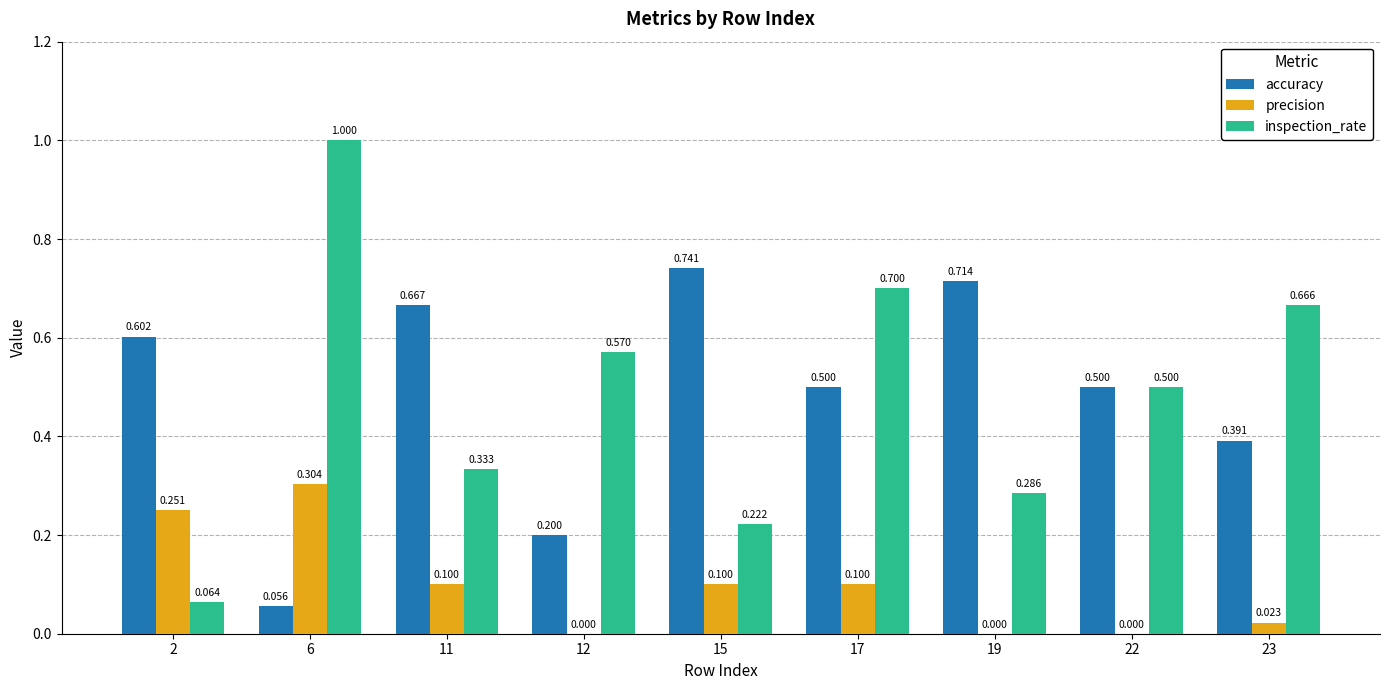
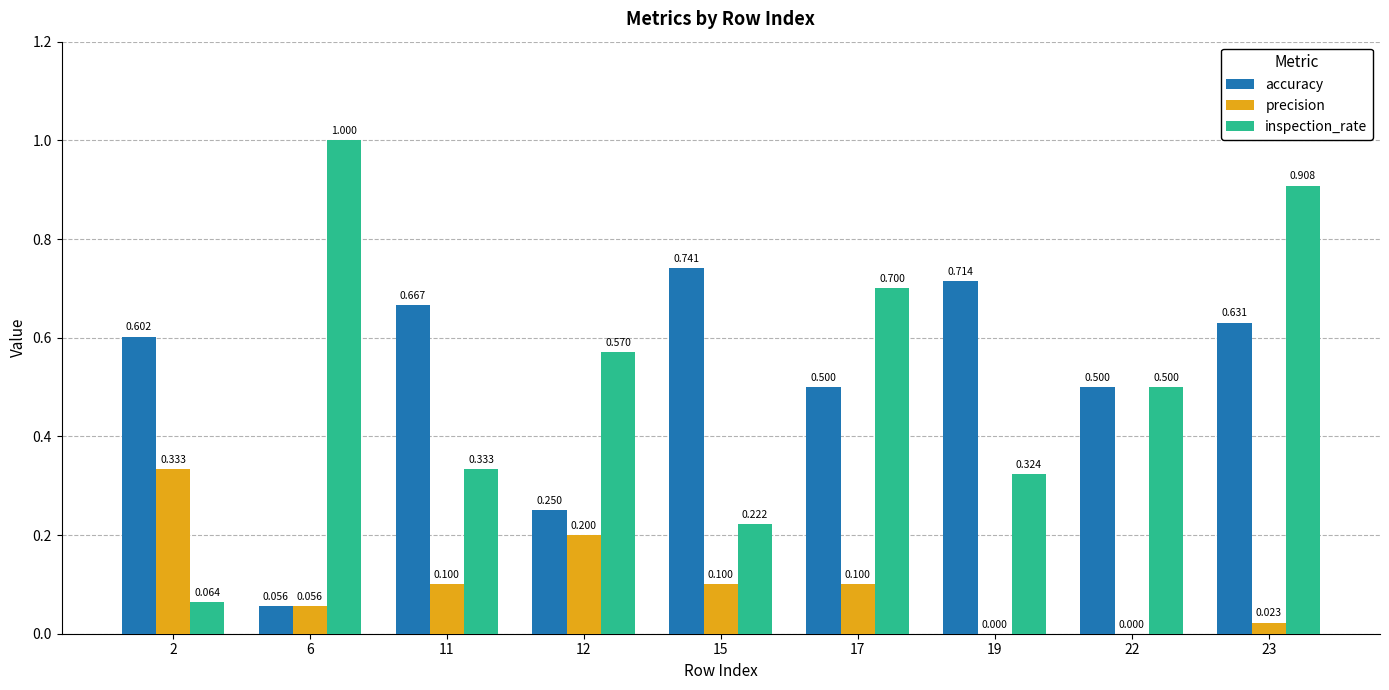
  {
    "accuracy": {
      "2": 0.602,
      "6": 0.056,
      "11": 0.667,
-     "12": 0.200,
+     "12": 0.250,
      "15": 0.741,
      "17": 0.500,
      "19": 0.714,
      "22": 0.500,
-     "23": 0.391
+     "23": 0.631
    },
    "precision": {
-     "2": 0.251,
-     "6": 0.304,
+     "2": 0.333,
+     "6": 0.056,
      "11": 0.100,
-     "12": 0.000,
+     "12": 0.200,
      "15": 0.100,
      "17": 0.100,
      "19": 0.000,
      "22": 0.000,
      "23": 0.023
    },
    "inspection_rate": {
      "2": 0.064,
      "6": 1.000,
      "11": 0.333,
      "12": 0.570,
      "15": 0.222,
      "17": 0.700,
-     "19": 0.286,
+     "19": 0.324,
      "22": 0.500,
-     "23": 0.666
+     "23": 0.908
    }
  }
